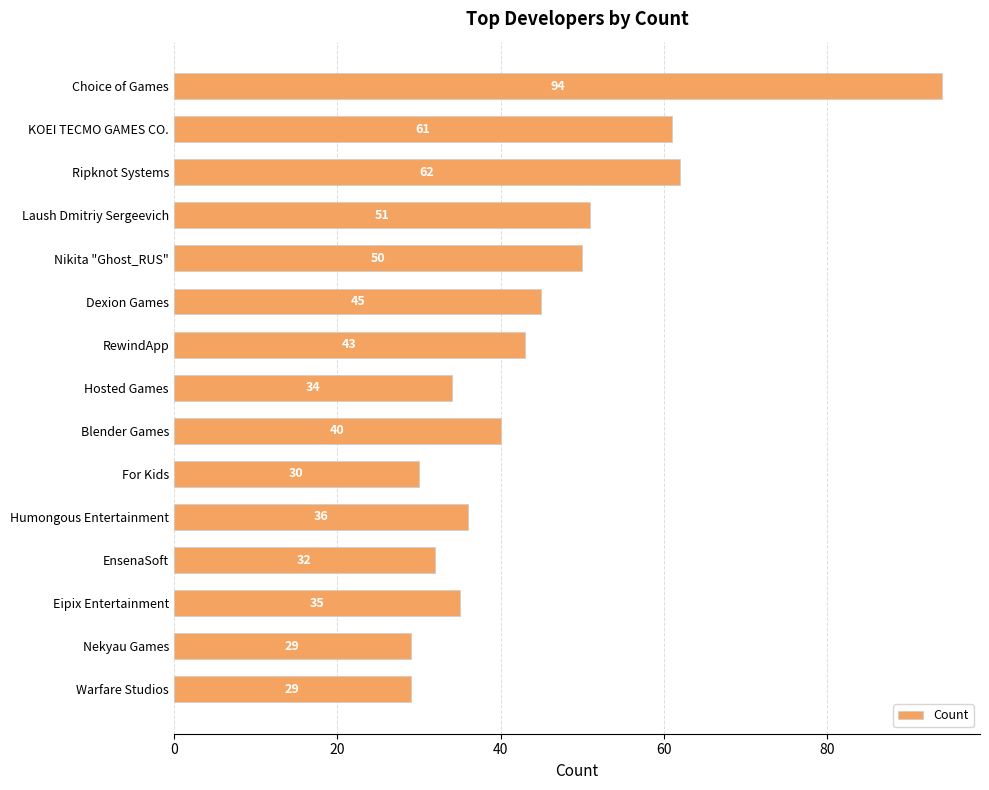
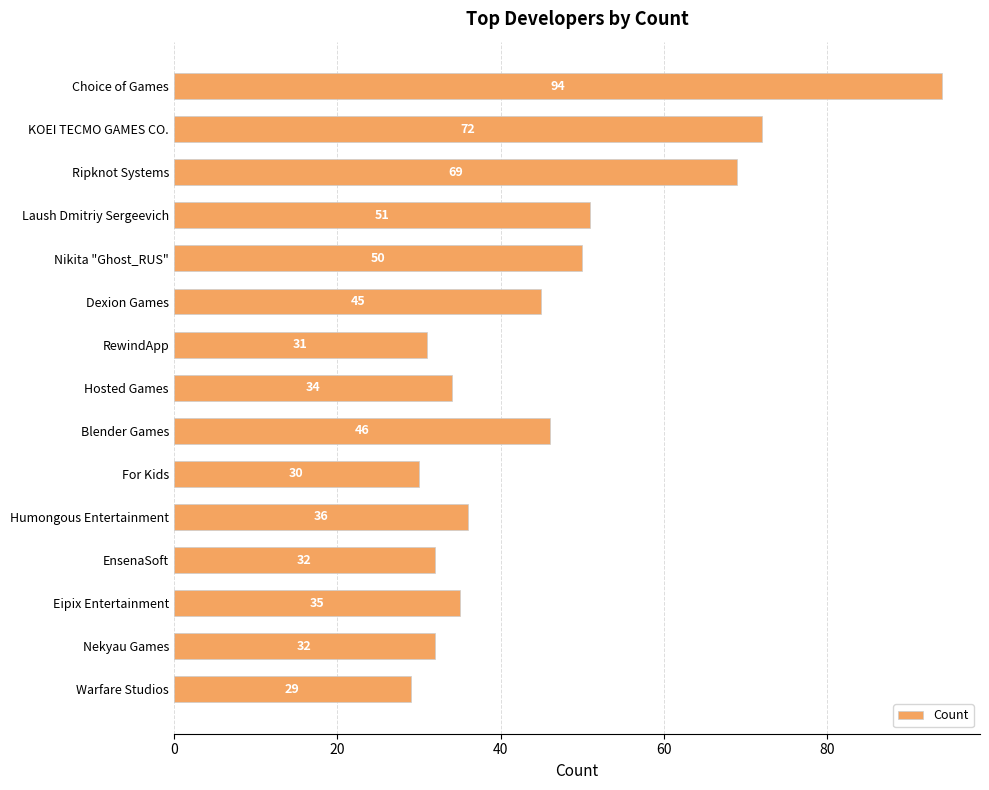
  {
    "Choice of Games": 94,
-   "KOEI TECMO GAMES CO.": 61,
-   "Ripknot Systems": 62,
+   "KOEI TECMO GAMES CO.": 72,
+   "Ripknot Systems": 69,
    "Laush Dmitriy Sergeevich": 51,
    "Nikita \"Ghost_RUS\"": 50,
    "Dexion Games": 45,
-   "RewindApp": 43,
+   "RewindApp": 31,
    "Hosted Games": 34,
-   "Blender Games": 40,
+   "Blender Games": 46,
    "For Kids": 30,
    "Humongous Entertainment": 36,
    "EnsenaSoft": 32,
    "Eipix Entertainment": 35,
-   "Nekyau Games": 29,
+   "Nekyau Games": 32,
    "Warfare Studios": 29
  }
